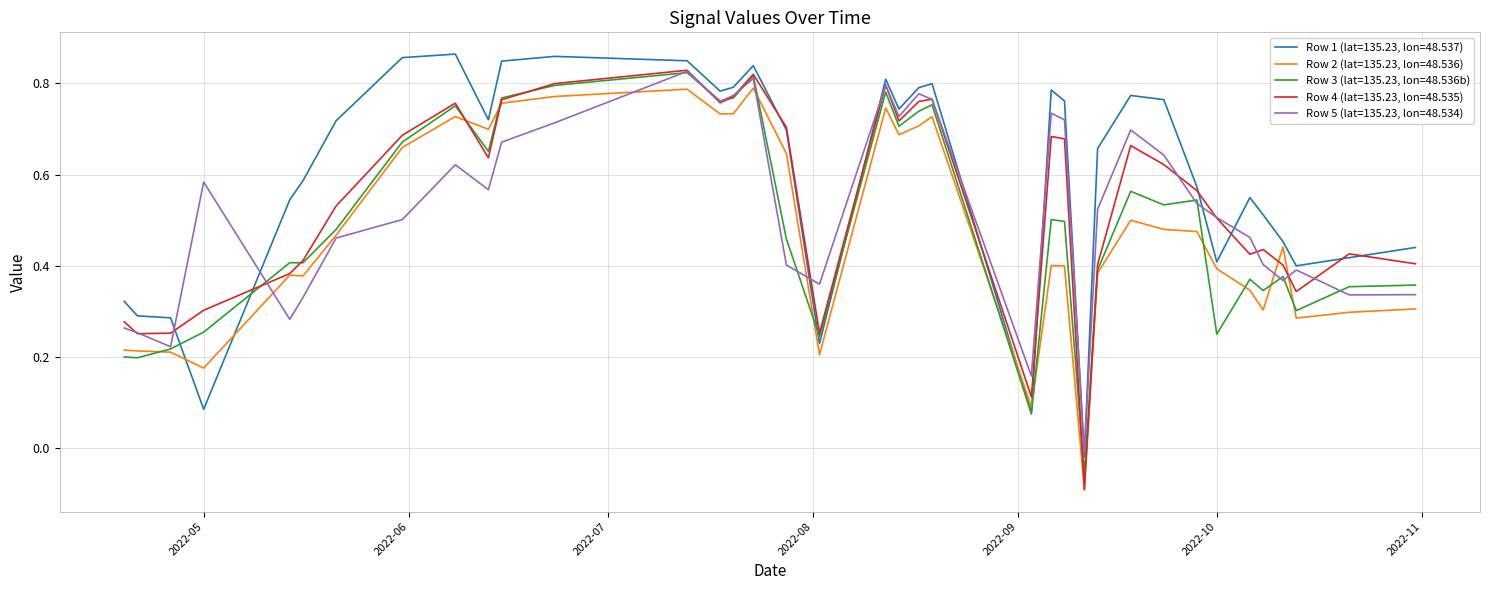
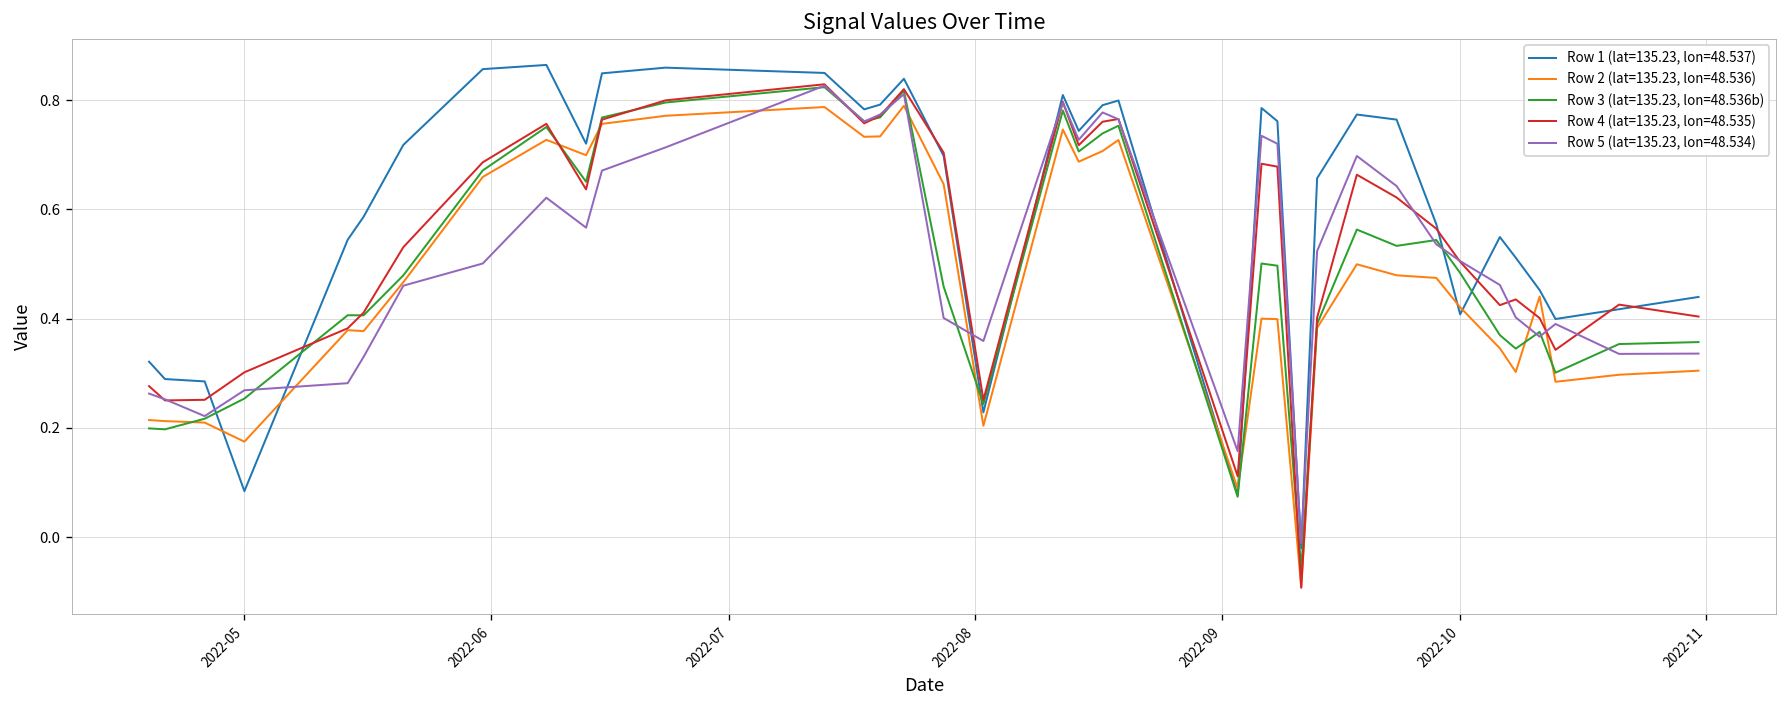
  {
    "Row 1 (lat=135.23, lon=48.537)": {
      "2022-05": 0.08,
      "2022-10": 0.41
    },
    "Row 2 (lat=135.23, lon=48.536)": {
      "2022-05": 0.17,
-     "2022-10": 0.39
+     "2022-10": 0.42
    },
    "Row 3 (lat=135.23, lon=48.536b)": {
      "2022-05": 0.25,
-     "2022-10": 0.25
+     "2022-10": 0.48
    },
    "Row 4 (lat=135.23, lon=48.535)": {
      "2022-05": 0.30
    },
    "Row 5 (lat=135.23, lon=48.534)": {
-     "2022-05": 0.58
+     "2022-05": 0.27
    }
  }
